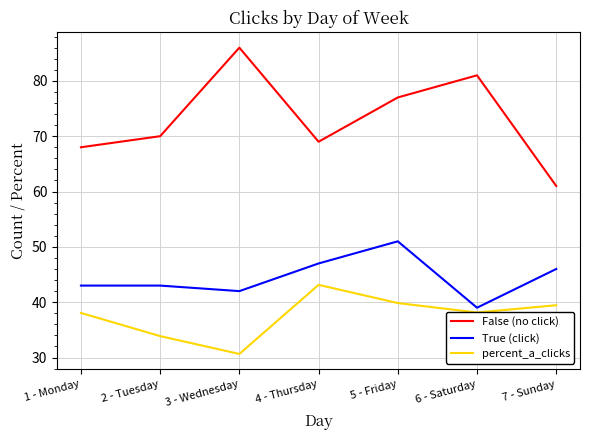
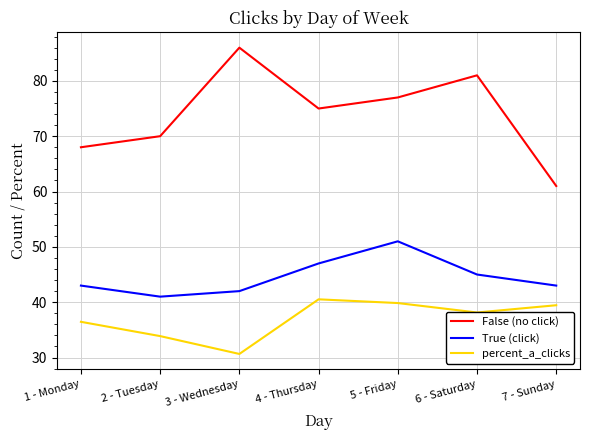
  {
    "False (no click)": {
      "1 - Monday": 68,
      "2 - Tuesday": 70,
      "3 - Wednesday": 86,
-     "4 - Thursday": 69,
+     "4 - Thursday": 75,
      "5 - Friday": 77,
      "6 - Saturday": 81,
      "7 - Sunday": 61
    },
    "True (click)": {
      "1 - Monday": 43,
-     "2 - Tuesday": 43,
+     "2 - Tuesday": 41,
      "3 - Wednesday": 42,
      "4 - Thursday": 47,
      "5 - Friday": 51,
-     "6 - Saturday": 39,
-     "7 - Sunday": 46
+     "6 - Saturday": 45,
+     "7 - Sunday": 43
    },
    "percent_a_clicks": {
-     "1 - Monday": 38,
+     "1 - Monday": 36,
      "2 - Tuesday": 34,
      "3 - Wednesday": 31,
-     "4 - Thursday": 43,
+     "4 - Thursday": 41,
      "5 - Friday": 40,
      "7 - Sunday": 39
    }
  }
